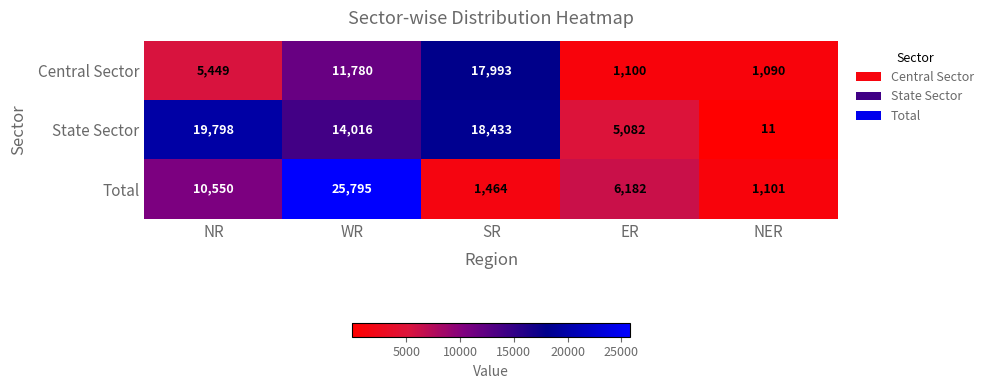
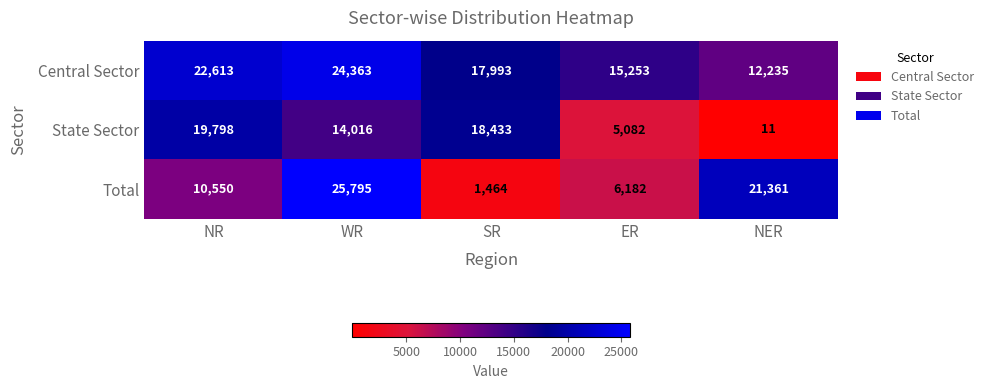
  {
    "Central Sector": {
-     "NR": "5,449",
-     "WR": "11,780",
+     "NR": "22,613",
+     "WR": "24,363",
      "SR": "17,993",
-     "ER": "1,100",
-     "NER": "1,090"
+     "ER": "15,253",
+     "NER": "12,235"
    },
    "State Sector": {
      "NR": "19,798",
      "WR": "14,016",
      "SR": "18,433",
      "ER": "5,082",
      "NER": "11"
    },
    "Total": {
      "NR": "10,550",
      "WR": "25,795",
      "SR": "1,464",
      "ER": "6,182",
-     "NER": "1,101"
+     "NER": "21,361"
    }
  }
